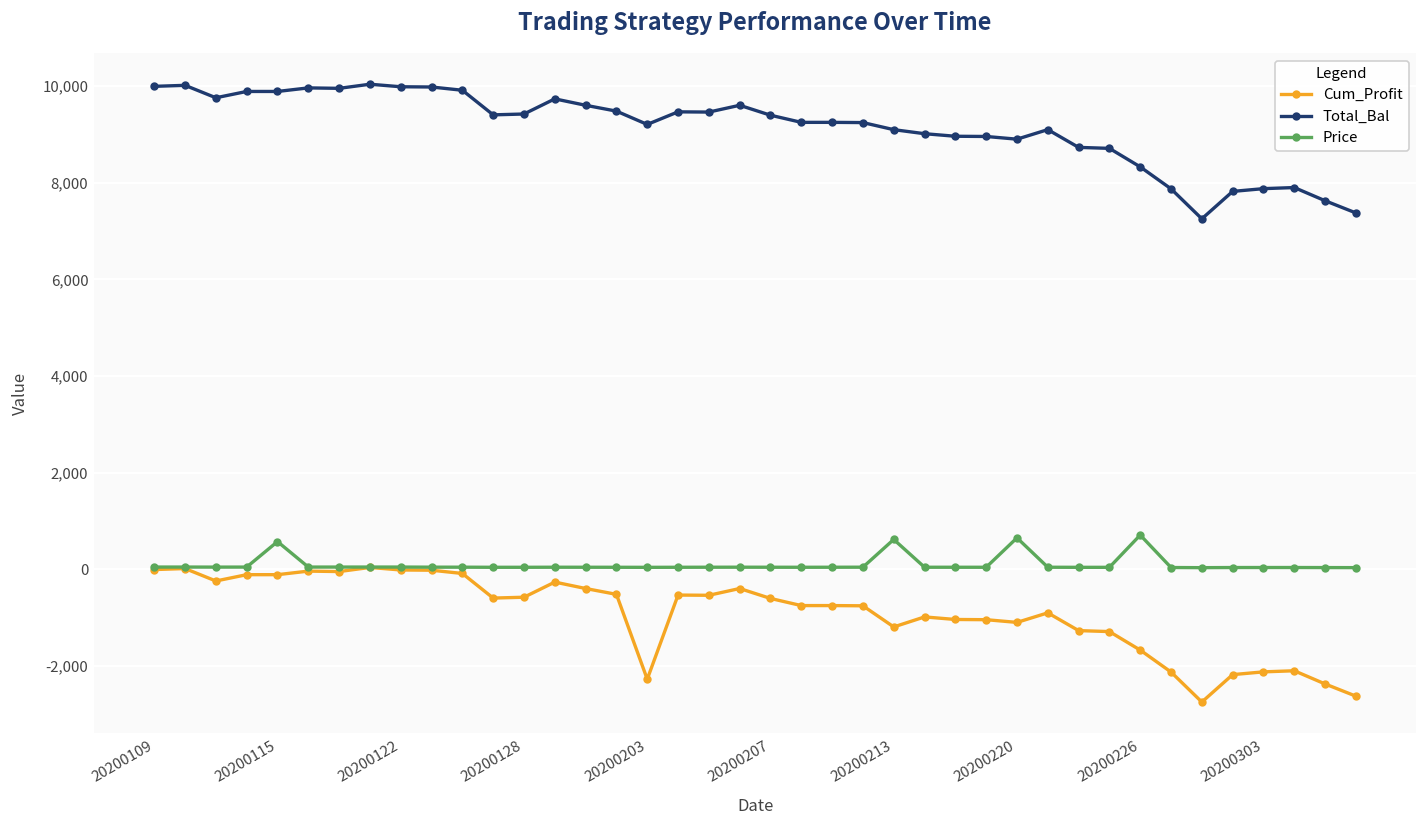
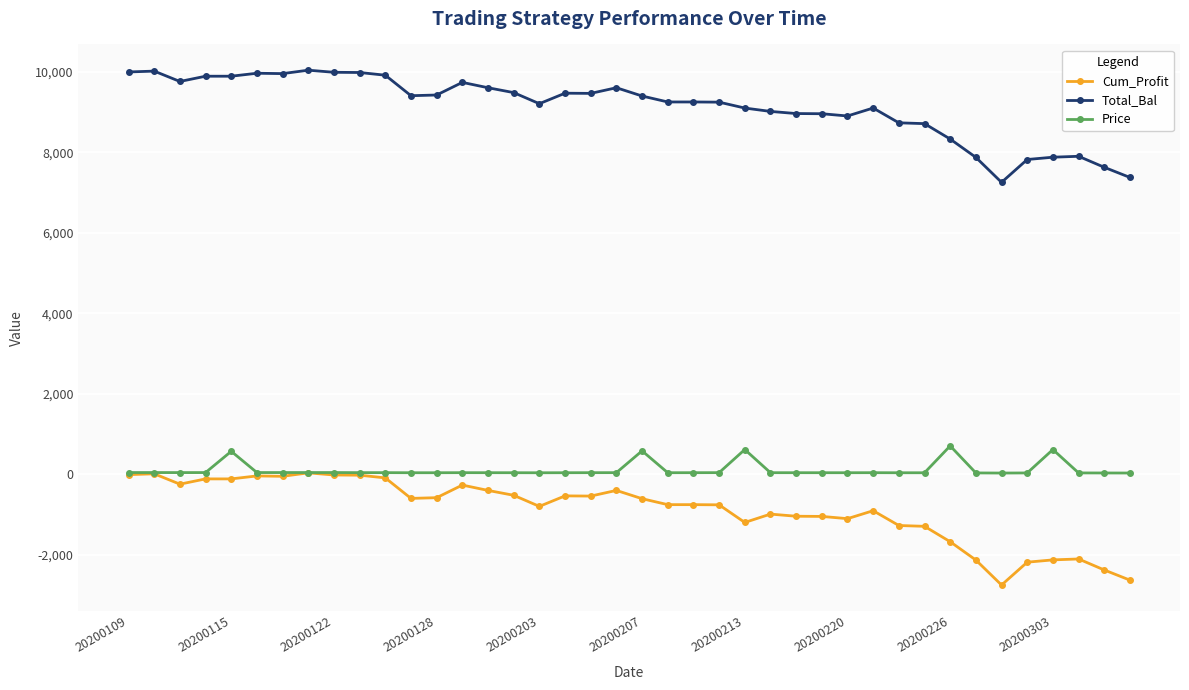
  {
    "Cum_Profit": {
      "20200115": "-100",
      "20200128": "-600",
-     "20200203": "-2,300",
+     "20200203": "-800",
      "20200207": "-600",
      "20200213": "-1,200",
      "20200220": "-1,100",
      "20200226": "-1,700",
      "20200303": "-2,100"
    },
    "Total_Bal": {
      "20200109": "10,000",
      "20200115": "9,900",
      "20200122": "10,000",
      "20200128": "9,400",
      "20200203": "9,200",
      "20200207": "9,400",
      "20200213": "9,100",
      "20200220": "8,900",
      "20200226": "8,300",
      "20200303": "7,900"
    },
    "Price": {
      "20200115": "600",
      "20200128": "0",
      "20200203": "0",
-     "20200207": "0",
+     "20200207": "600",
      "20200213": "600",
-     "20200220": "700",
+     "20200220": "0",
      "20200226": "700",
-     "20200303": "0"
+     "20200303": "600"
    }
  }
